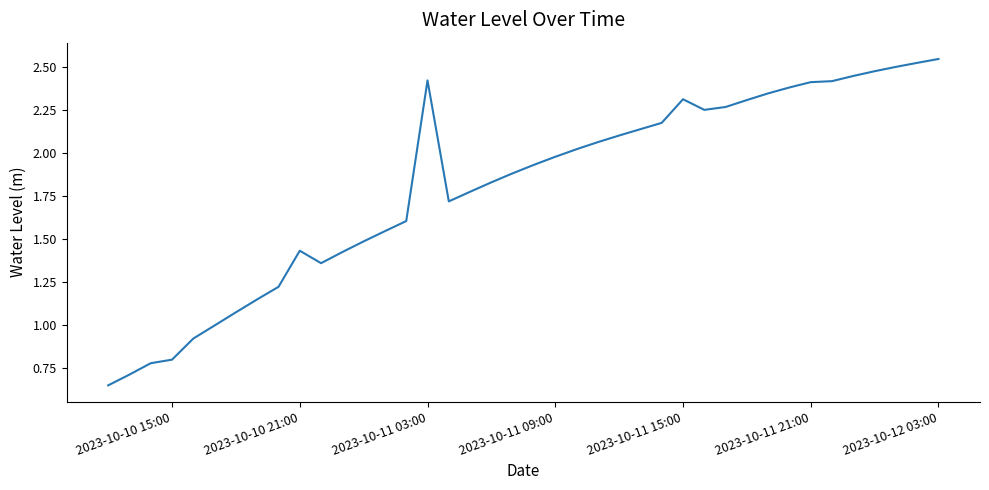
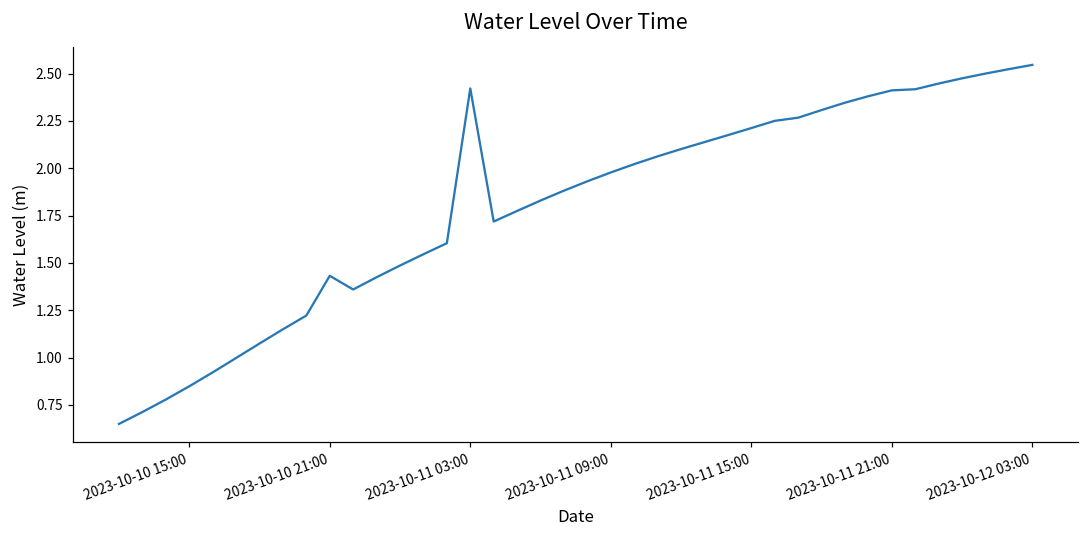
  {
-   "2023-10-10 15:00": 0.80,
+   "2023-10-10 15:00": 0.85,
    "2023-10-10 21:00": 1.43,
    "2023-10-11 03:00": 2.42,
    "2023-10-11 09:00": 1.98,
-   "2023-10-11 15:00": 2.31,
+   "2023-10-11 15:00": 2.21,
    "2023-10-11 21:00": 2.41,
    "2023-10-12 03:00": 2.55
  }
